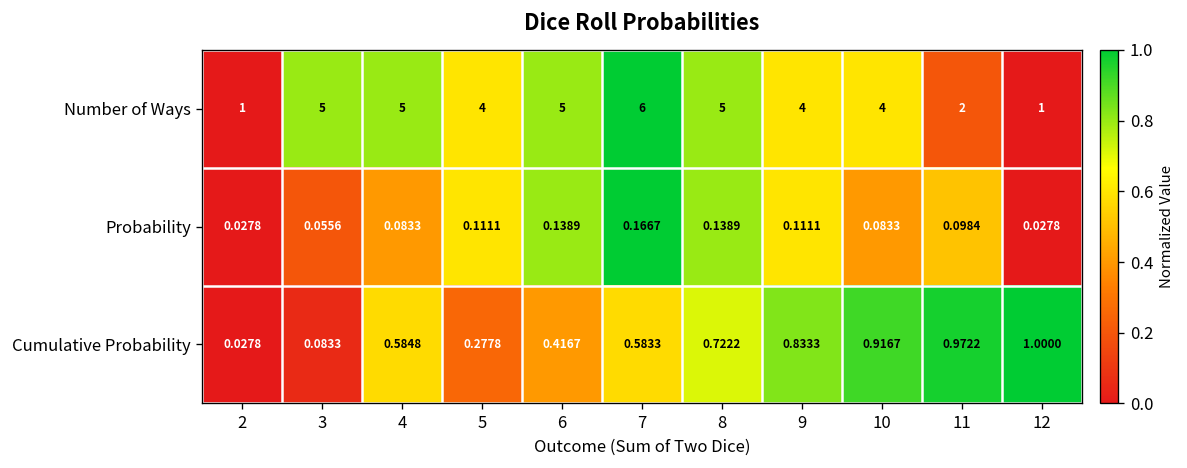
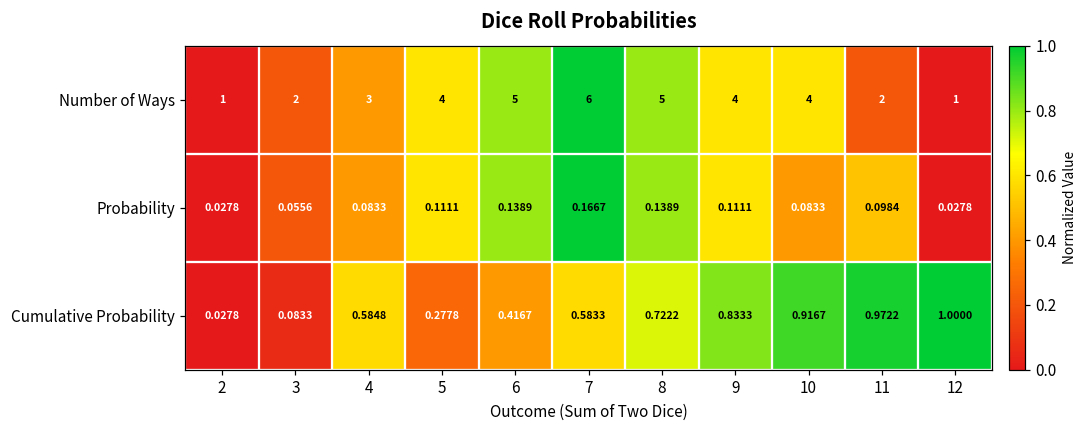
  {
    "Number of Ways": {
      "2": 1,
-     "3": 5,
-     "4": 5,
+     "3": 2,
+     "4": 3,
      "5": 4,
      "6": 5,
      "7": 6,
      "8": 5,
      "9": 4,
      "10": 4,
      "11": 2,
      "12": 1
    },
    "Probability": {
      "2": 0.0278,
      "3": 0.0556,
      "4": 0.0833,
      "5": 0.1111,
      "6": 0.1389,
      "7": 0.1667,
      "8": 0.1389,
      "9": 0.1111,
      "10": 0.0833,
      "11": 0.0984,
      "12": 0.0278
    },
    "Cumulative Probability": {
      "2": 0.0278,
      "3": 0.0833,
      "4": 0.5848,
      "5": 0.2778,
      "6": 0.4167,
      "7": 0.5833,
      "8": 0.7222,
      "9": 0.8333,
      "10": 0.9167,
      "11": 0.9722,
      "12": 1.0000
    }
  }
